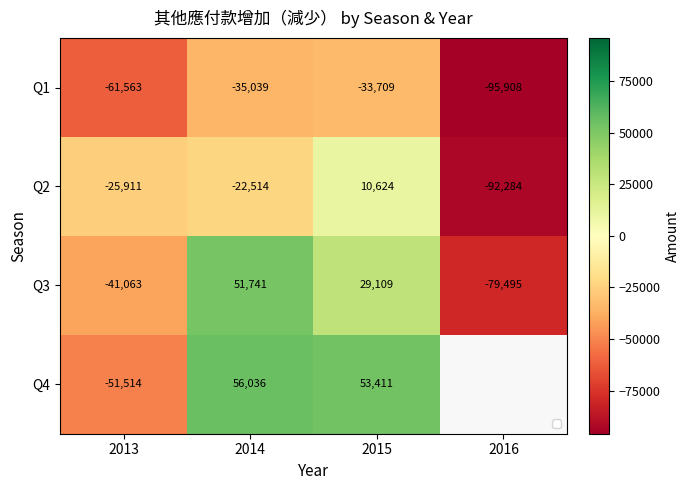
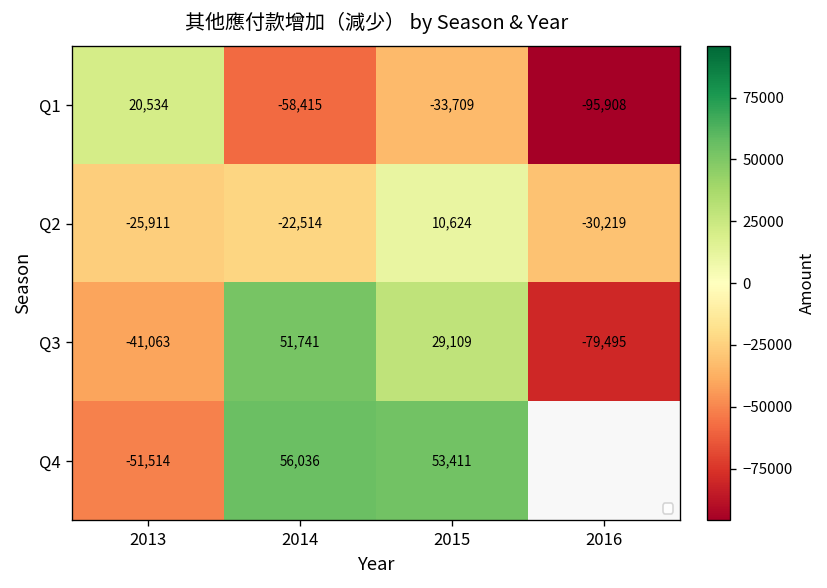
  {
    "Q1": {
-     "2013": "-61,563",
-     "2014": "-35,039",
+     "2013": "20,534",
+     "2014": "-58,415",
      "2015": "-33,709",
      "2016": "-95,908"
    },
    "Q2": {
      "2013": "-25,911",
      "2014": "-22,514",
      "2015": "10,624",
-     "2016": "-92,284"
+     "2016": "-30,219"
    },
    "Q3": {
      "2013": "-41,063",
      "2014": "51,741",
      "2015": "29,109",
      "2016": "-79,495"
    },
    "Q4": {
      "2013": "-51,514",
      "2014": "56,036",
      "2015": "53,411"
    }
  }
